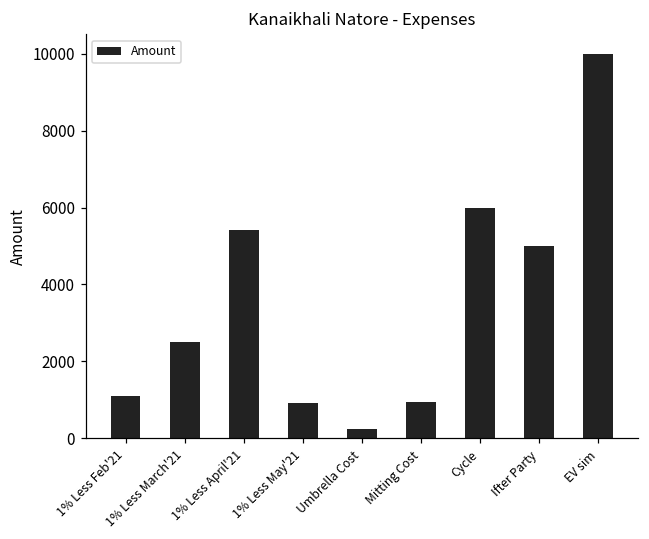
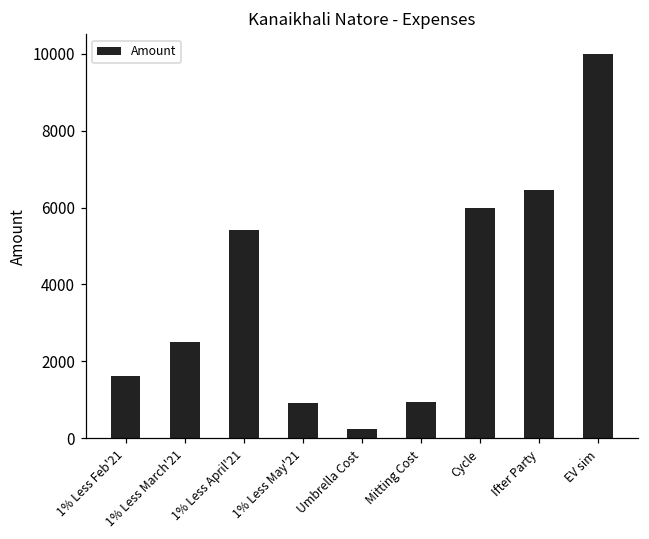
  {
-   "1% Less Feb'21": 1100,
+   "1% Less Feb'21": 1600,
    "1% Less March'21": 2500,
    "1% Less April'21": 5400,
    "1% Less May'21": 900,
    "Umbrella Cost": 300,
    "Mitting Cost": 1000,
    "Cycle": 6000,
-   "Ifter Party": 5000,
+   "Ifter Party": 6500,
    "EV sim": 10000
  }
